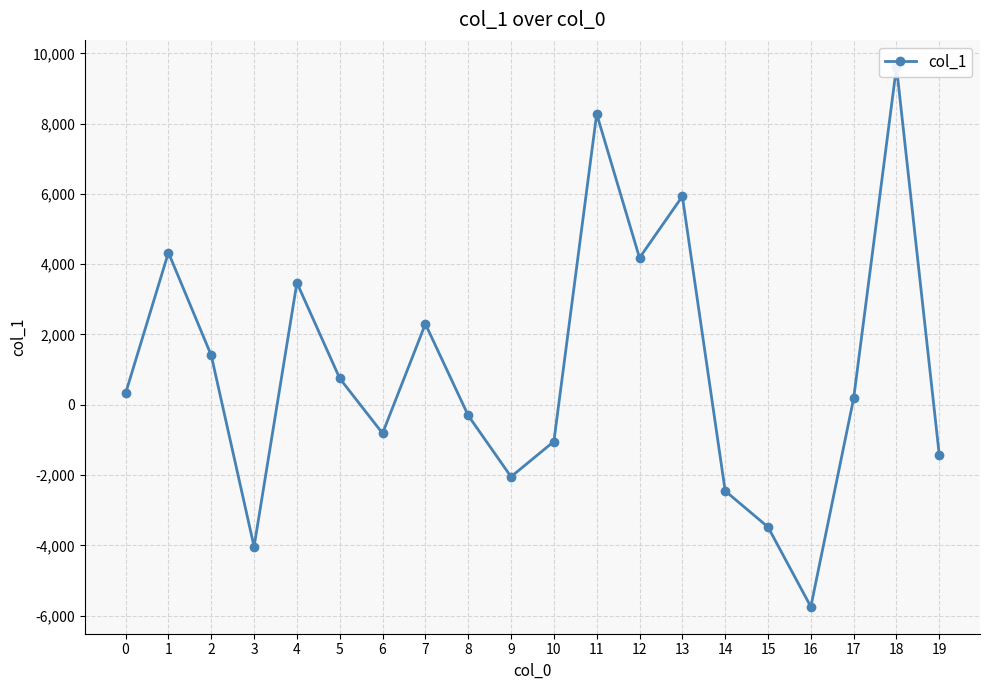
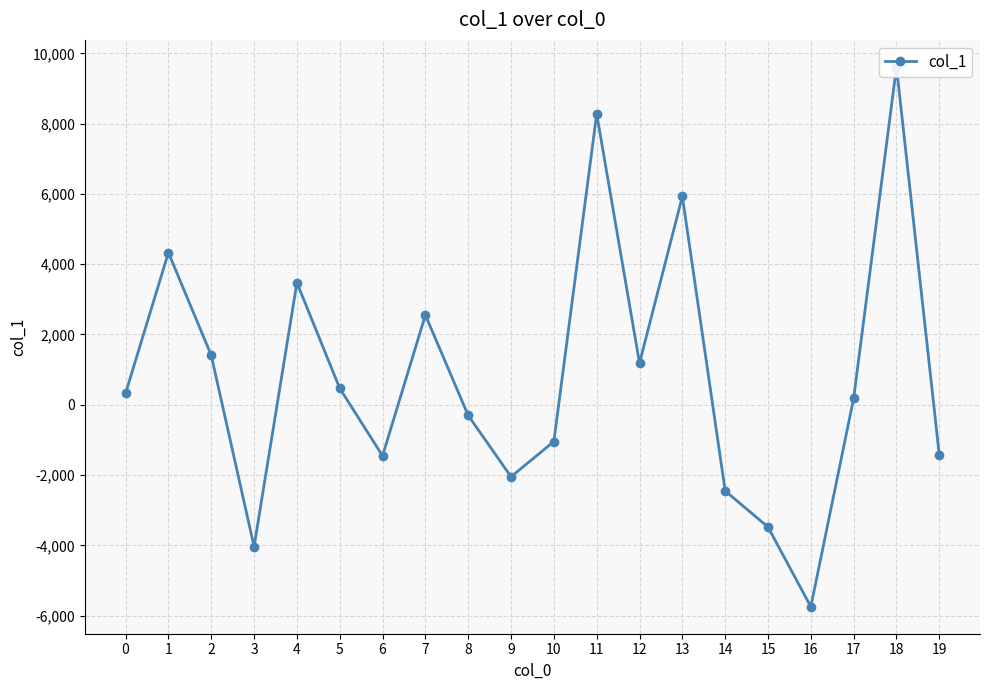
  {
    "0": "300",
    "1": "4,300",
    "2": "1,400",
    "3": "-4,000",
    "4": "3,500",
-   "5": "800",
-   "6": "-800",
-   "7": "2,300",
+   "5": "500",
+   "6": "-1,500",
+   "7": "2,600",
    "8": "-300",
    "9": "-2,000",
    "10": "-1,000",
    "11": "8,300",
-   "12": "4,200",
+   "12": "1,200",
    "13": "5,900",
    "14": "-2,500",
    "15": "-3,500",
    "16": "-5,700",
    "17": "200",
    "19": "-1,400"
  }
